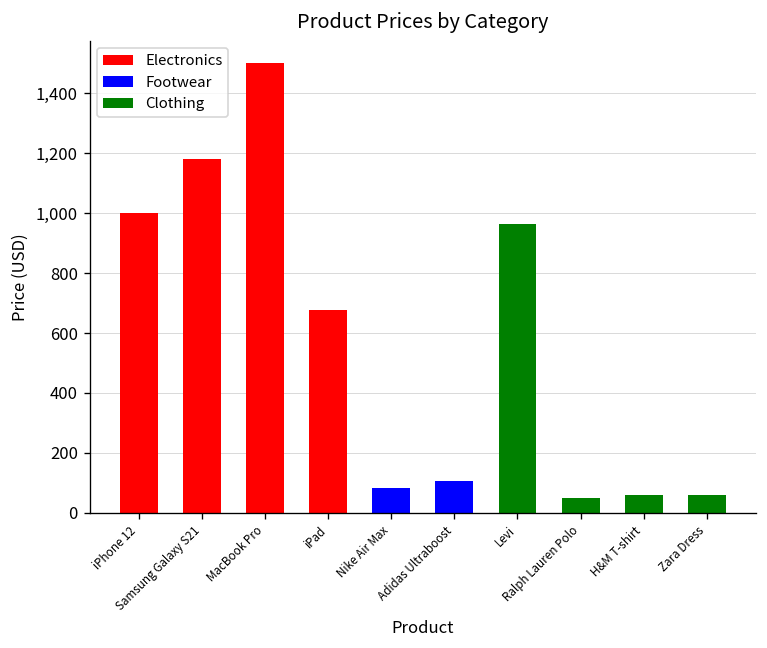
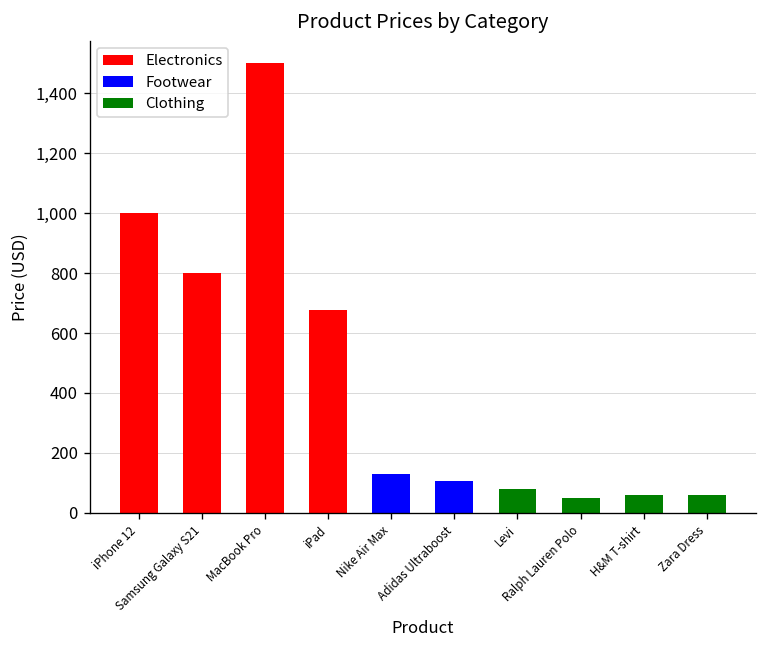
  {
    "iPhone 12": "1,000",
-   "Samsung Galaxy S21": "1,180",
+   "Samsung Galaxy S21": "800",
    "MacBook Pro": "1,500",
    "iPad": "680",
-   "Nike Air Max": "80",
+   "Nike Air Max": "130",
    "Adidas Ultraboost": "110",
-   "Levi": "970",
+   "Levi": "80",
    "Ralph Lauren Polo": "50",
    "H&M T-shirt": "60",
    "Zara Dress": "60"
  }
